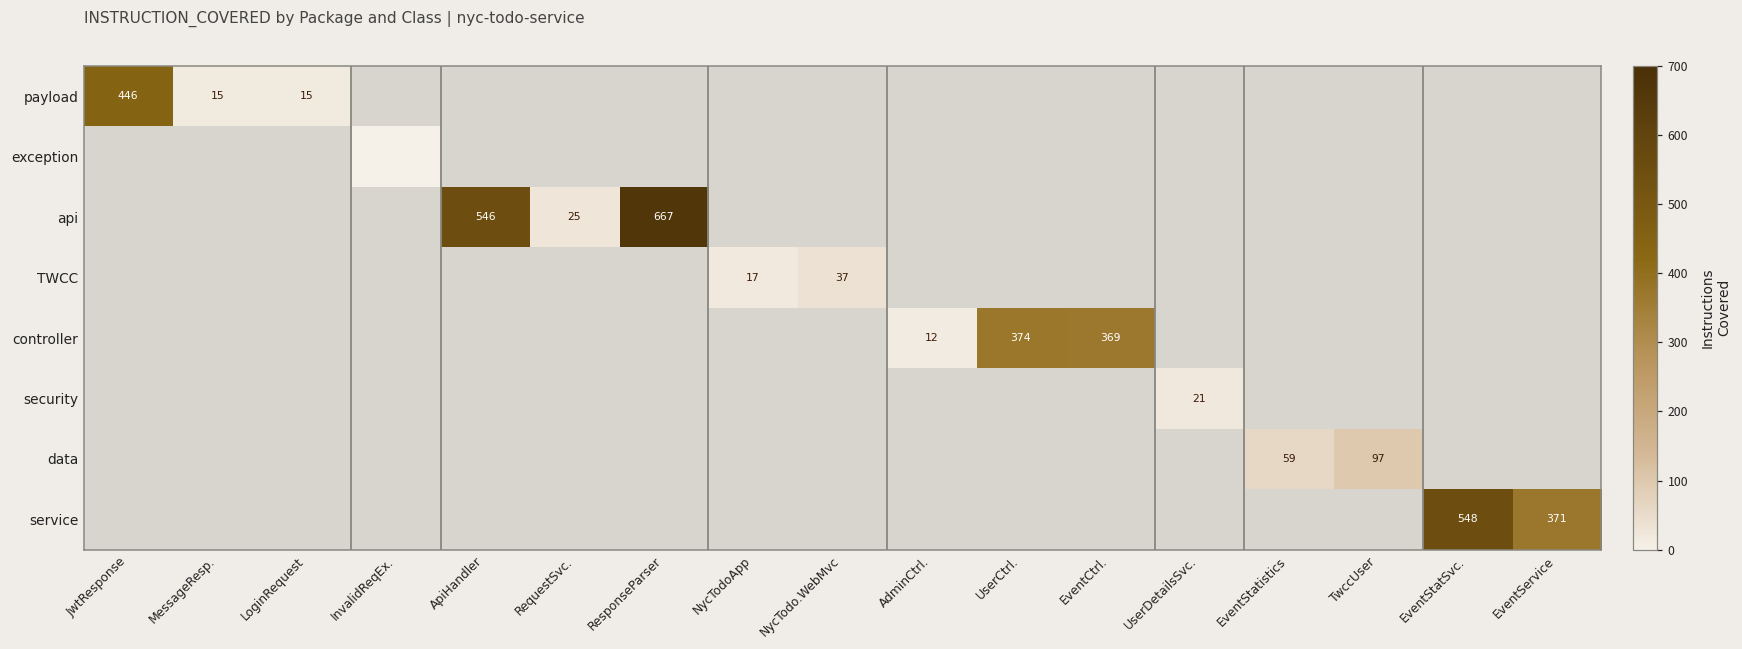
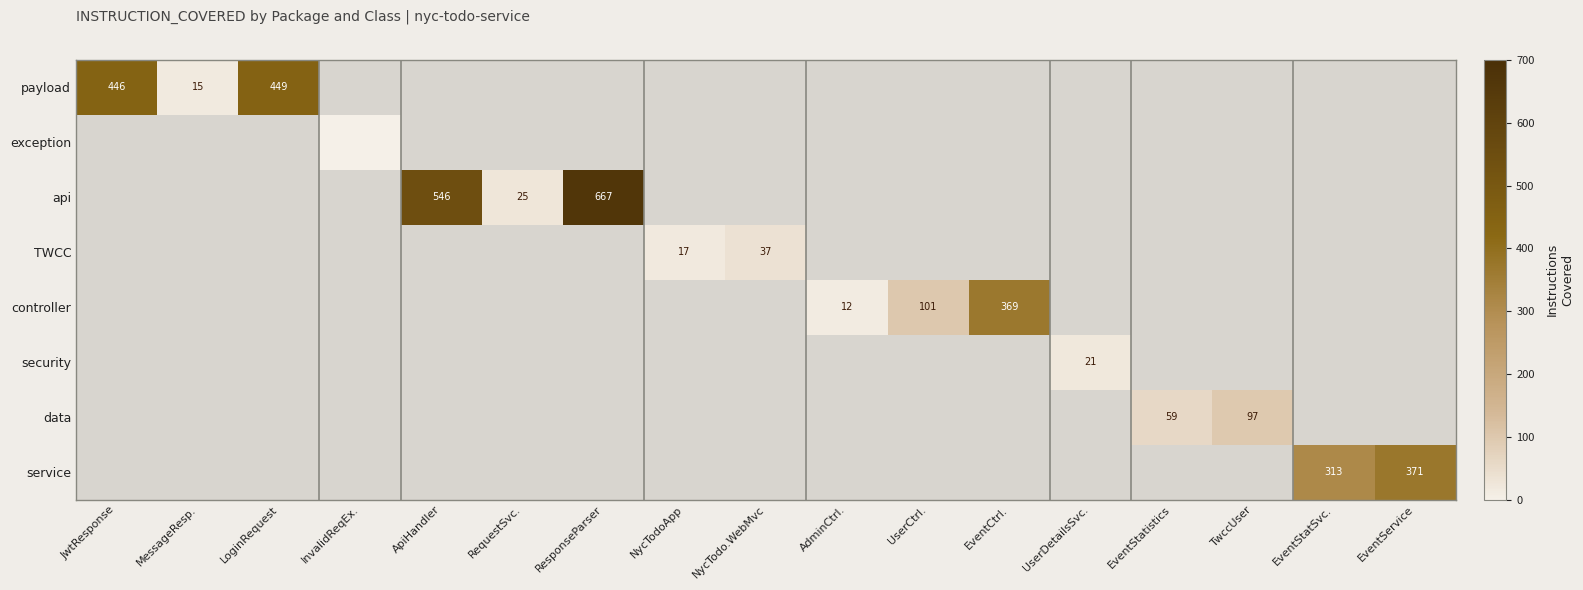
  {
    "payload": {
      "JwtResponse": 446,
      "MessageResp.": 15,
-     "LoginRequest": 15
+     "LoginRequest": 449
    },
    "api": {
      "ApiHandler": 546,
      "RequestSvc.": 25,
      "ResponseParser": 667
    },
    "TWCC": {
      "NycTodoApp": 17,
      "NycTodo.WebMvc": 37
    },
    "controller": {
      "AdminCtrl.": 12,
-     "UserCtrl.": 374,
+     "UserCtrl.": 101,
      "EventCtrl.": 369
    },
    "security": {
      "UserDetailsSvc.": 21
    },
    "data": {
      "EventStatistics": 59,
      "TwccUser": 97
    },
    "service": {
-     "EventStatSvc.": 548,
+     "EventStatSvc.": 313,
      "EventService": 371
    }
  }
